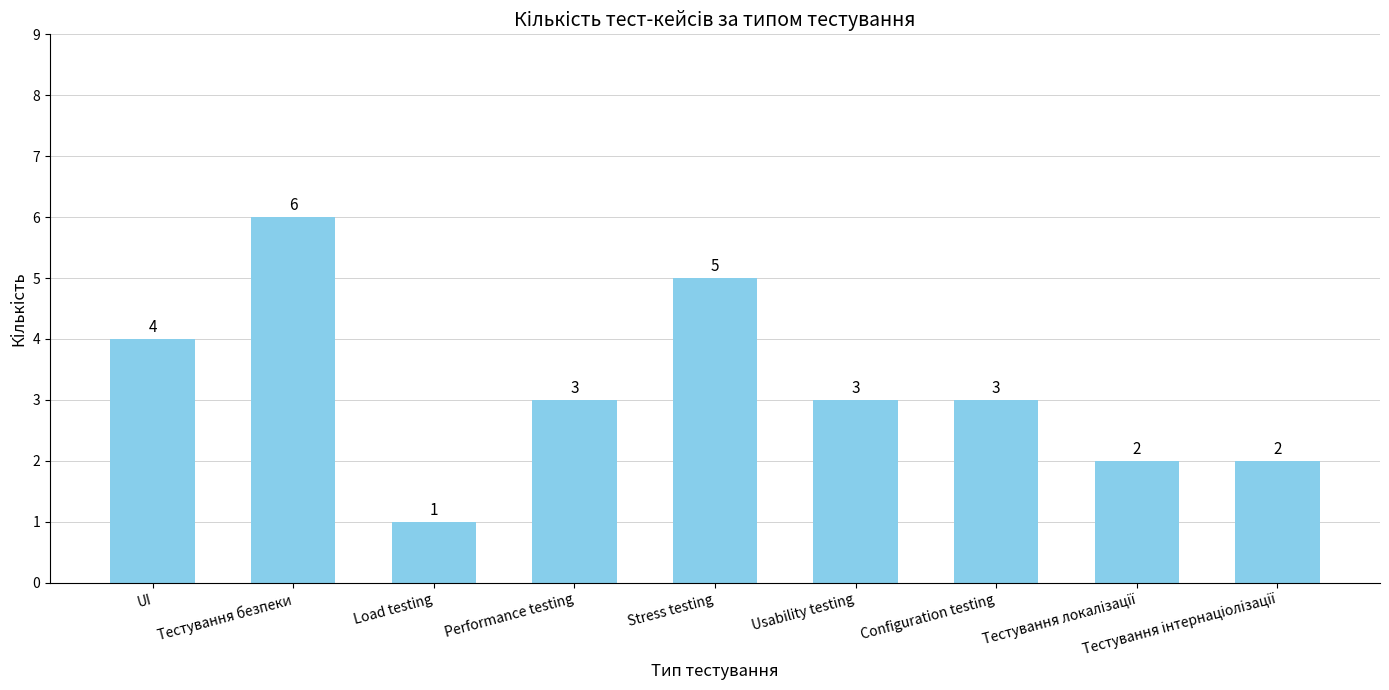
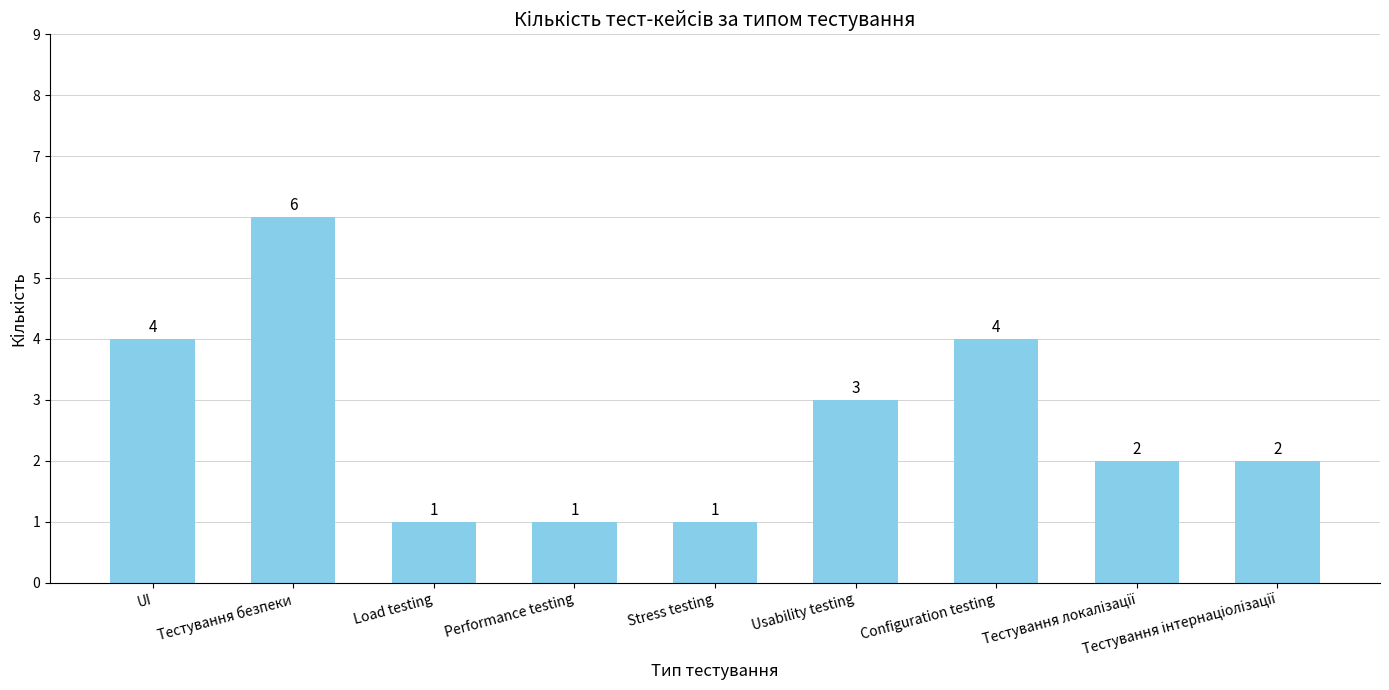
  {
    "UI": 4,
    "Тестування безпеки": 6,
    "Load testing": 1,
-   "Performance testing": 3,
-   "Stress testing": 5,
+   "Performance testing": 1,
+   "Stress testing": 1,
    "Usability testing": 3,
-   "Configuration testing": 3,
+   "Configuration testing": 4,
    "Тестування локалізації": 2,
    "Тестування інтернаціолізації": 2
  }
